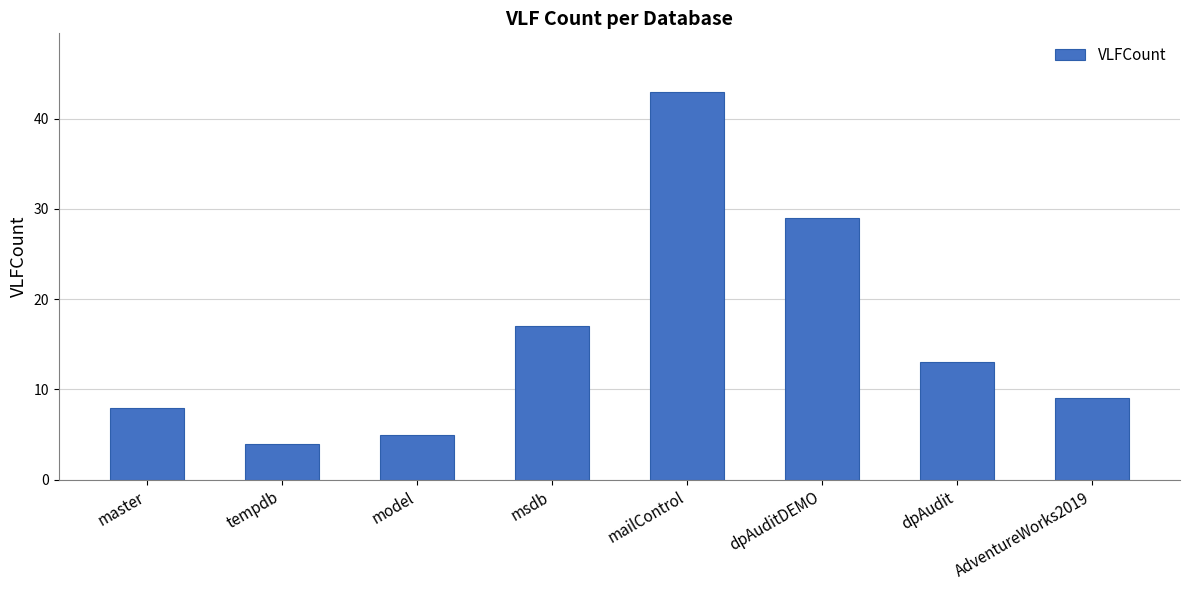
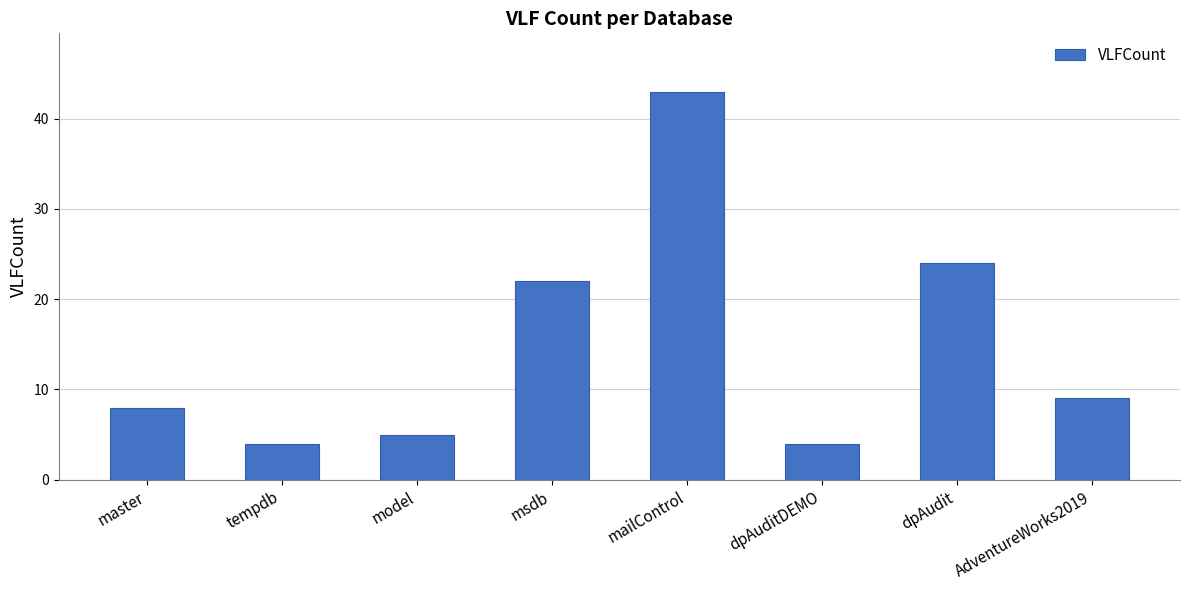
  {
    "master": 8,
    "tempdb": 4,
    "model": 5,
-   "msdb": 17,
+   "msdb": 22,
    "mailControl": 43,
-   "dpAuditDEMO": 29,
-   "dpAudit": 13,
+   "dpAuditDEMO": 4,
+   "dpAudit": 24,
    "AdventureWorks2019": 9
  }
